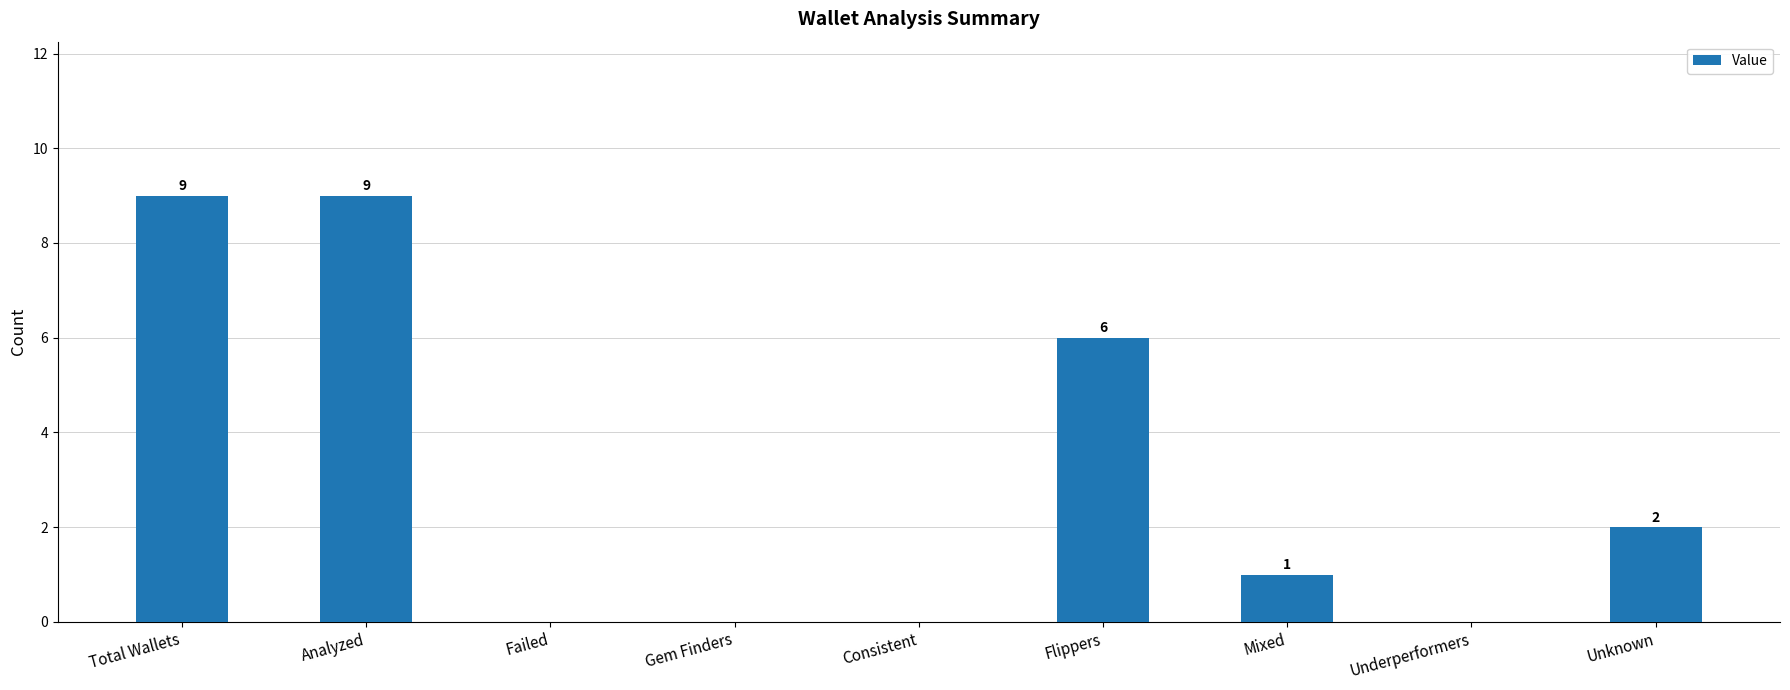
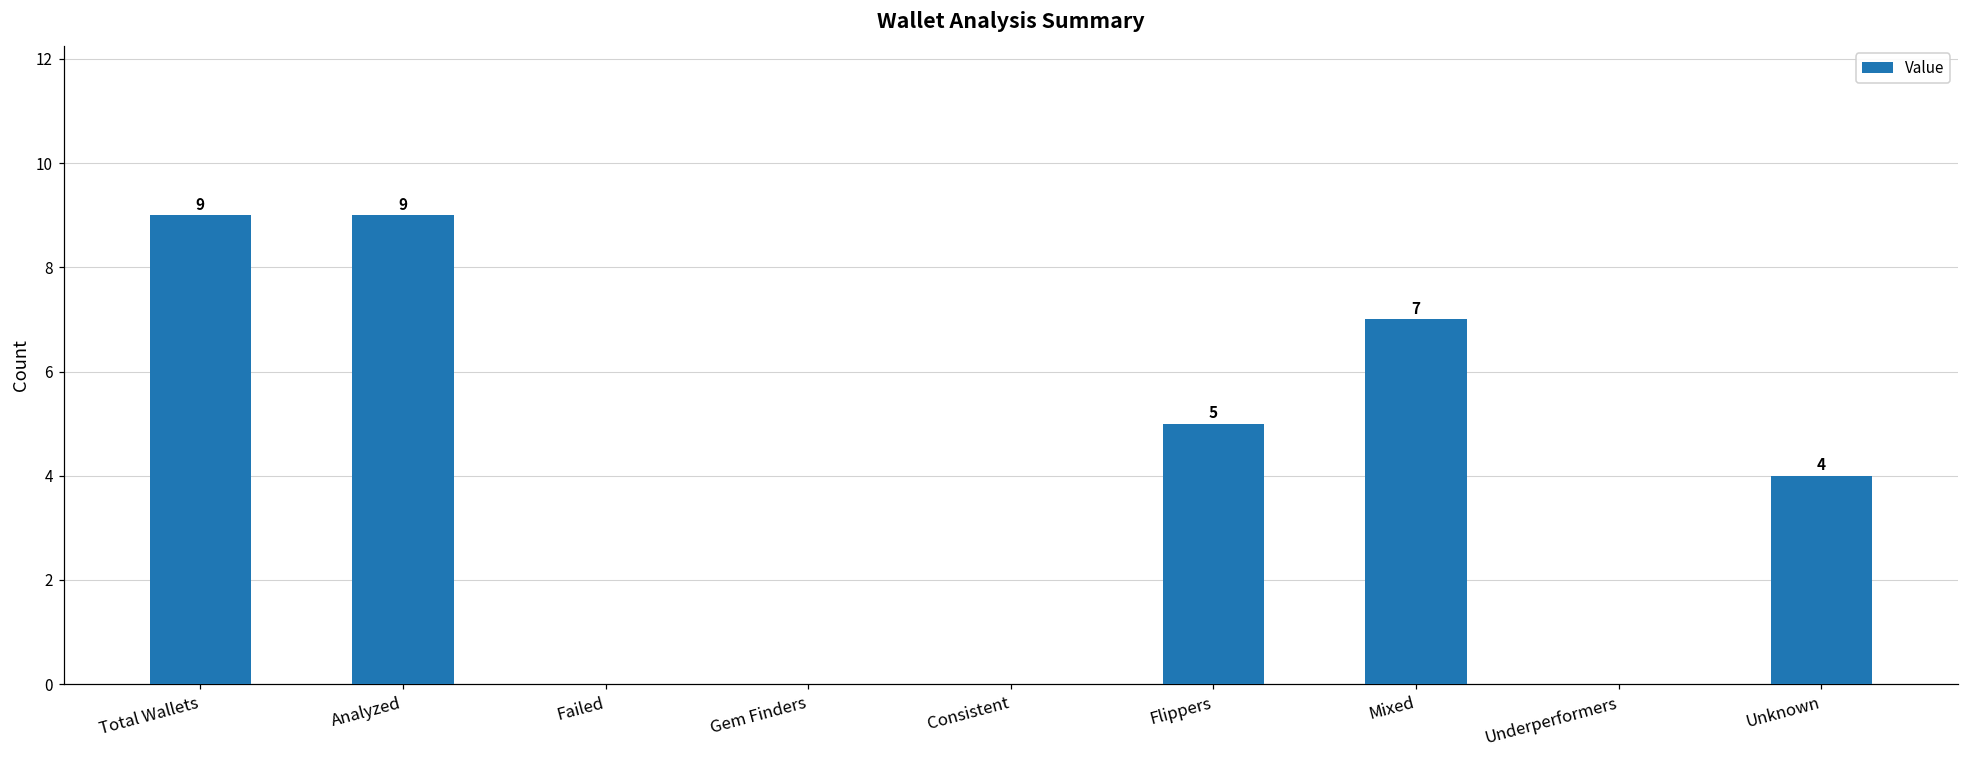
  {
    "Total Wallets": 9,
    "Analyzed": 9,
-   "Flippers": 6,
-   "Mixed": 1,
-   "Unknown": 2
+   "Flippers": 5,
+   "Mixed": 7,
+   "Unknown": 4
  }
